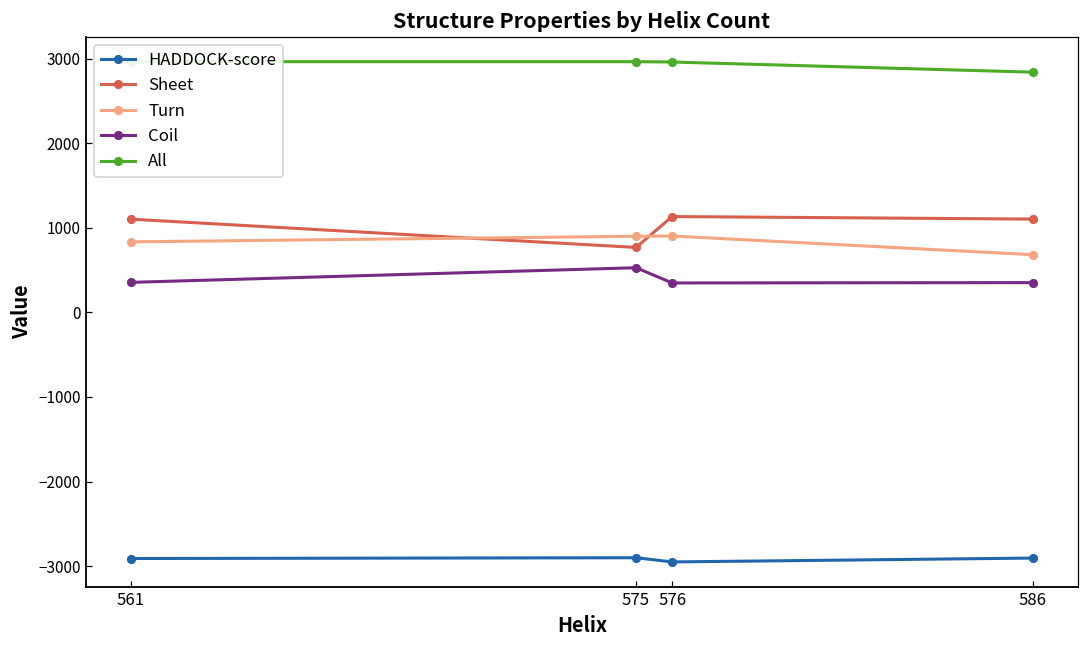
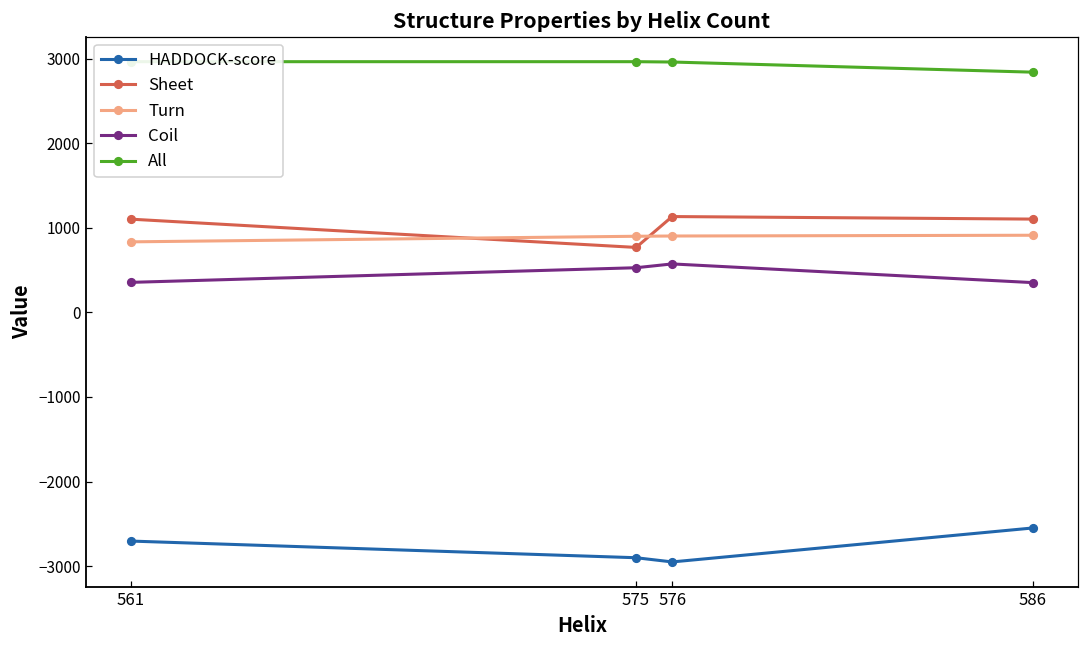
  {
    "HADDOCK-score": {
-     "561": -2900,
+     "561": -2700,
      "575": -2900,
      "576": -3000,
-     "586": -2900
+     "586": -2500
    },
    "Sheet": {
      "561": 1100,
      "575": 800,
      "576": 1100,
      "586": 1100
    },
    "Turn": {
      "561": 800,
      "575": 900,
      "576": 900,
-     "586": 700
+     "586": 900
    },
    "Coil": {
      "561": 400,
      "575": 500,
-     "576": 300,
+     "576": 600,
      "586": 400
    },
    "All": {
      "575": 3000,
      "576": 3000,
      "586": 2800
    }
  }
